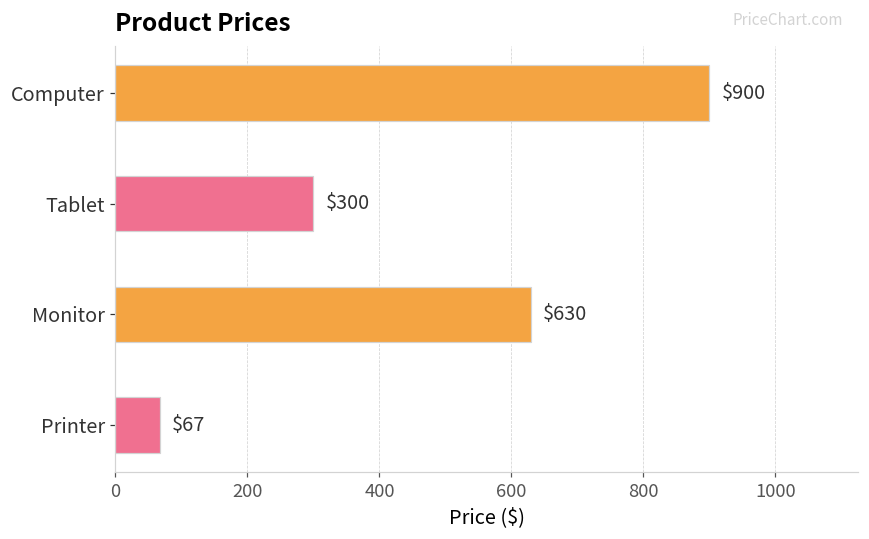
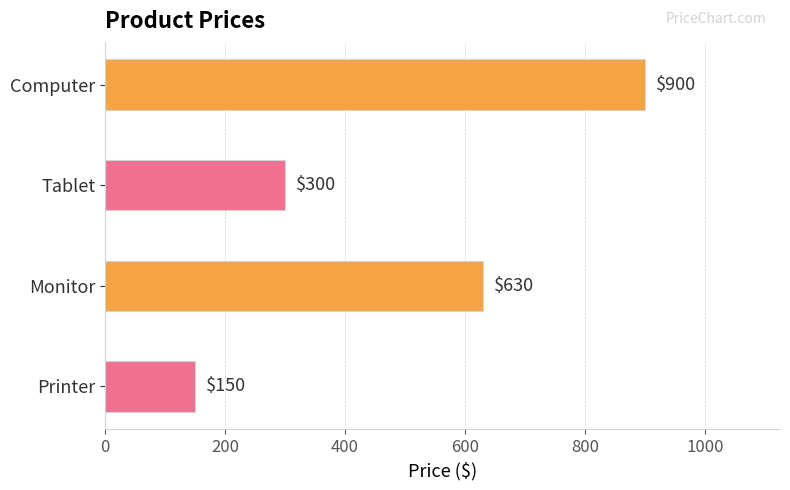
  {
    "Computer": "$900",
    "Tablet": "$300",
    "Monitor": "$630",
-   "Printer": "$67"
+   "Printer": "$150"
  }
